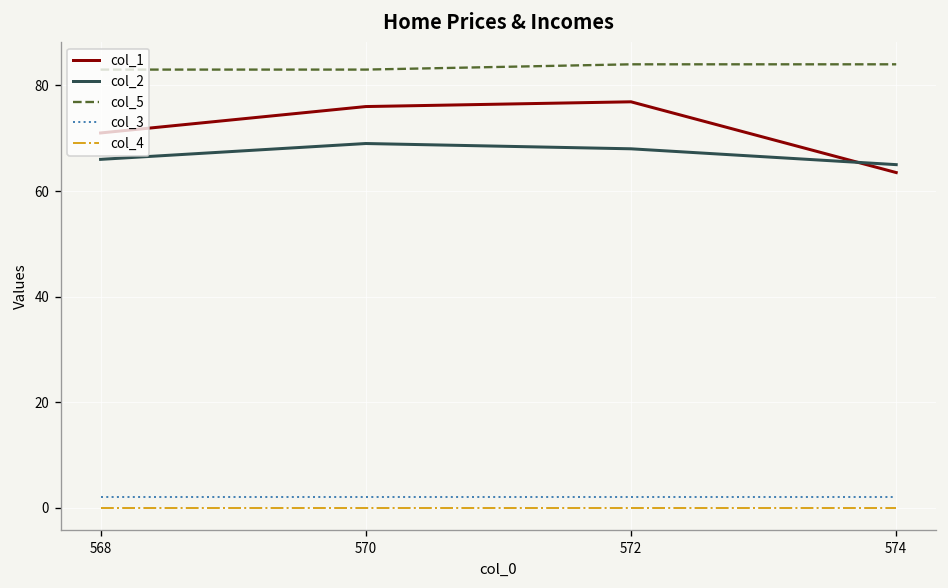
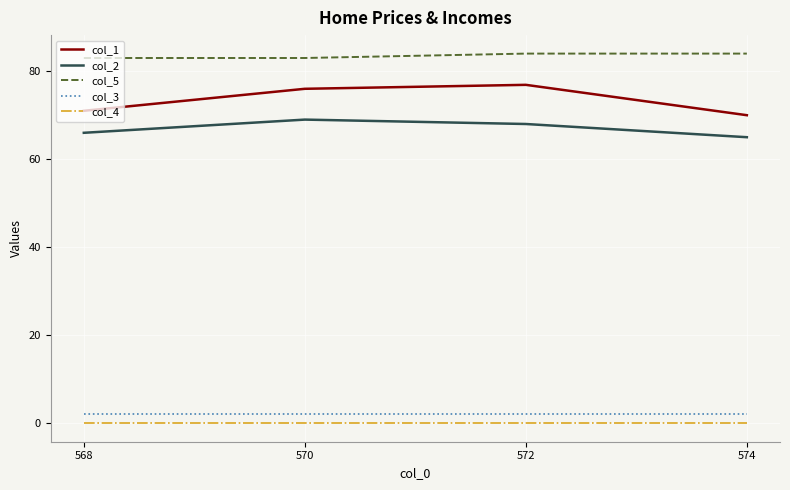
  {
    "col_1": {
      "570": 76,
      "572": 77,
-     "574": 64
+     "574": 70
    },
    "col_3": {
      "568": 2,
      "570": 2,
      "572": 2,
      "574": 2
    },
    "col_4": {
      "568": 0,
      "570": 0,
      "572": 0,
      "574": 0
    }
  }
